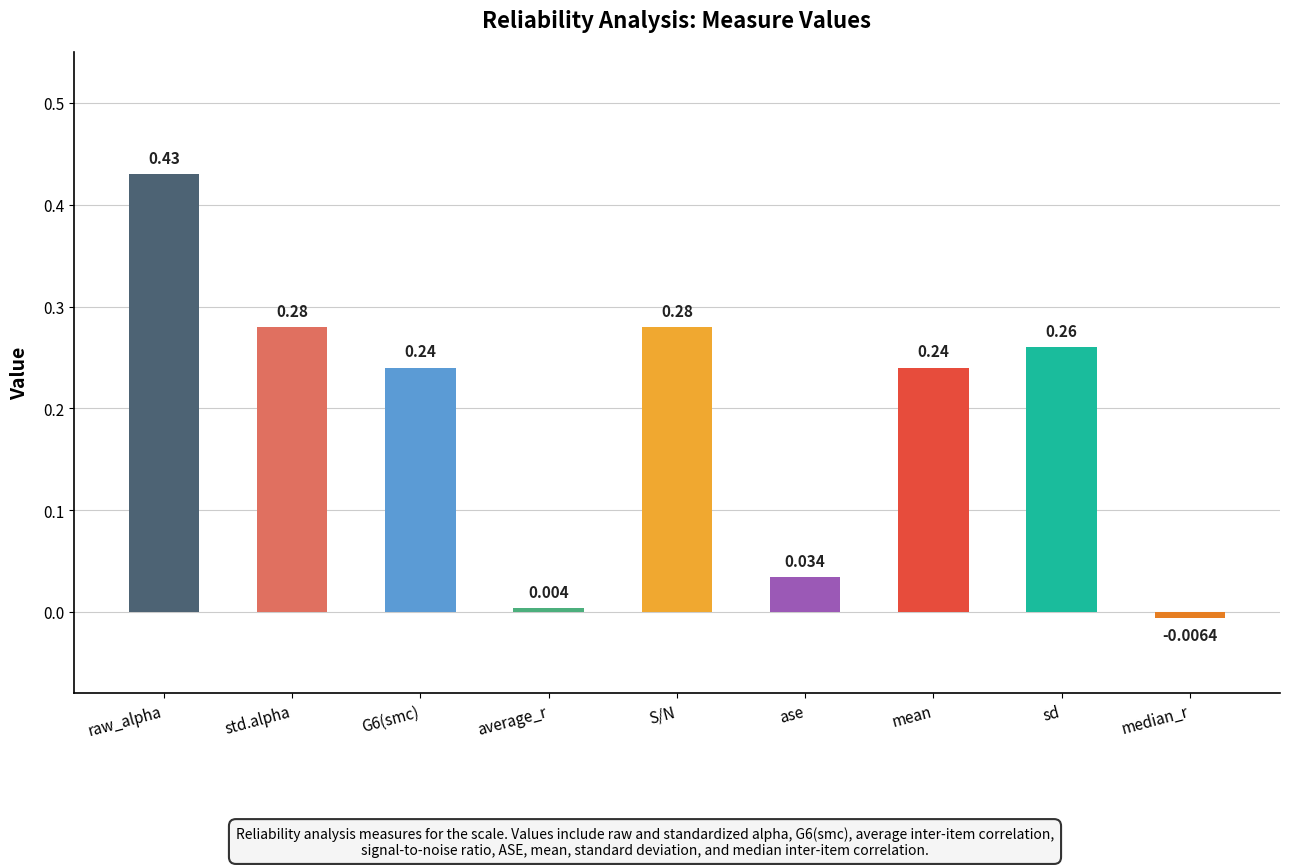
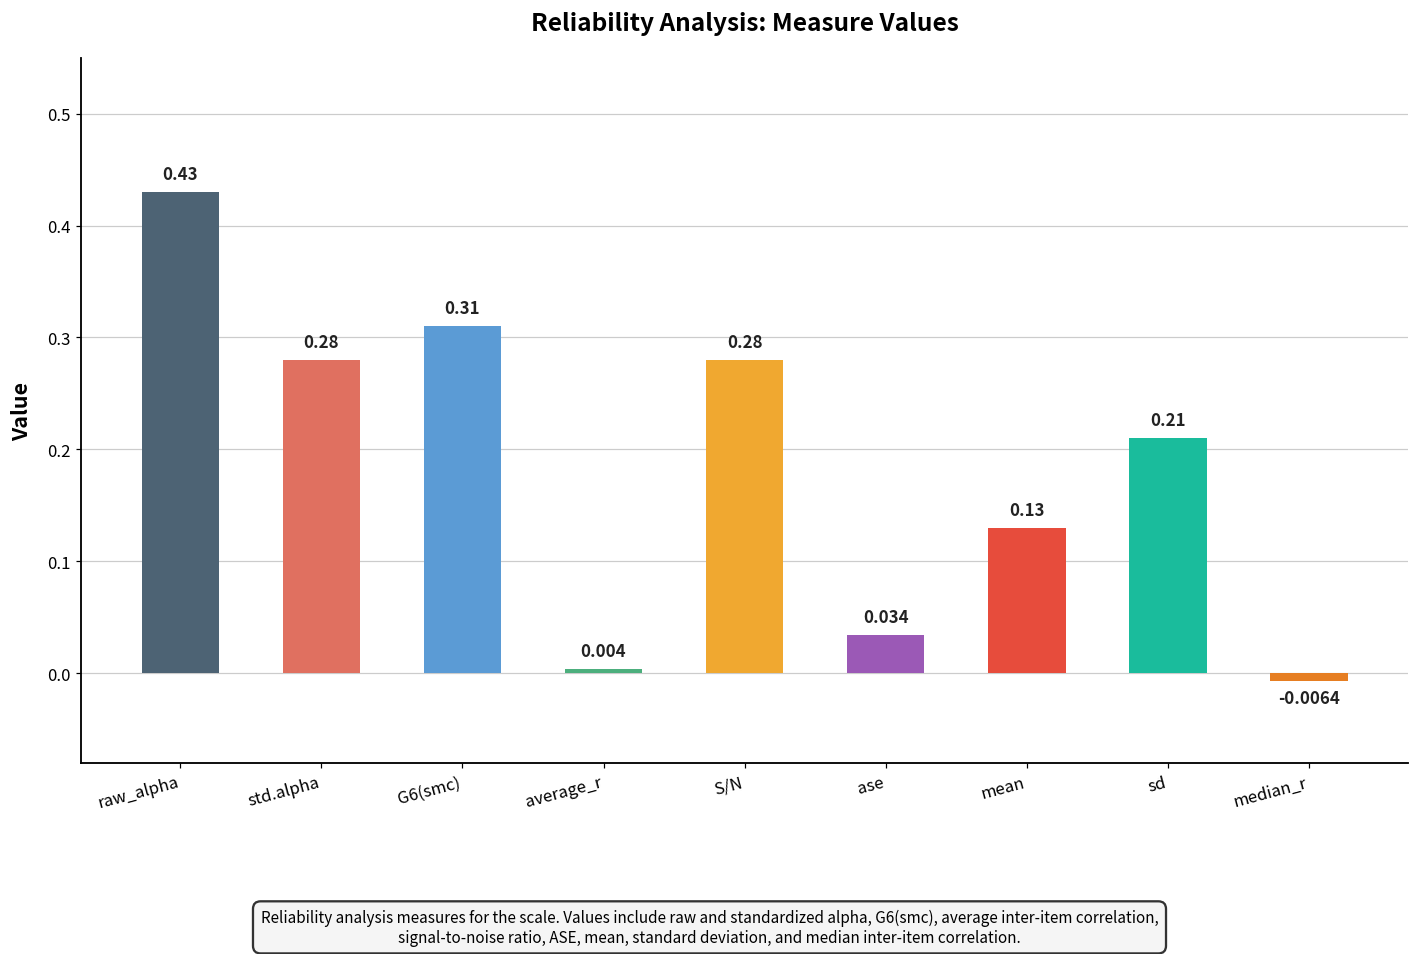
  {
    "raw_alpha": 0.43,
    "std.alpha": 0.28,
-   "G6(smc)": 0.24,
+   "G6(smc)": 0.31,
    "average_r": 0.004,
    "S/N": 0.28,
    "ase": 0.034,
-   "mean": 0.24,
-   "sd": 0.26,
+   "mean": 0.13,
+   "sd": 0.21,
    "median_r": -0.0064
  }
